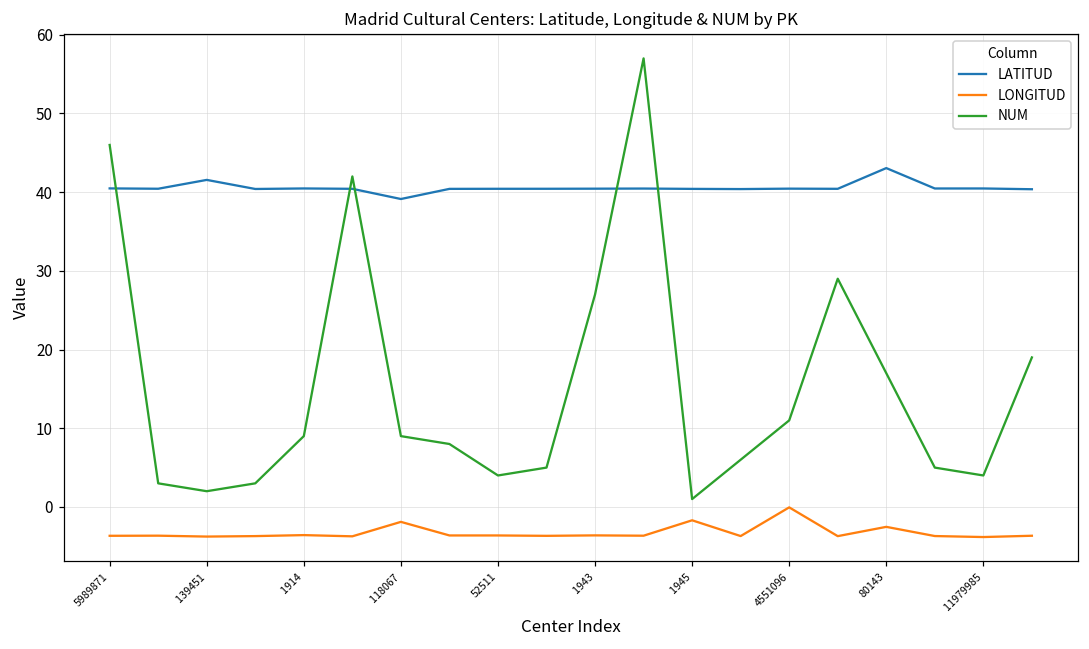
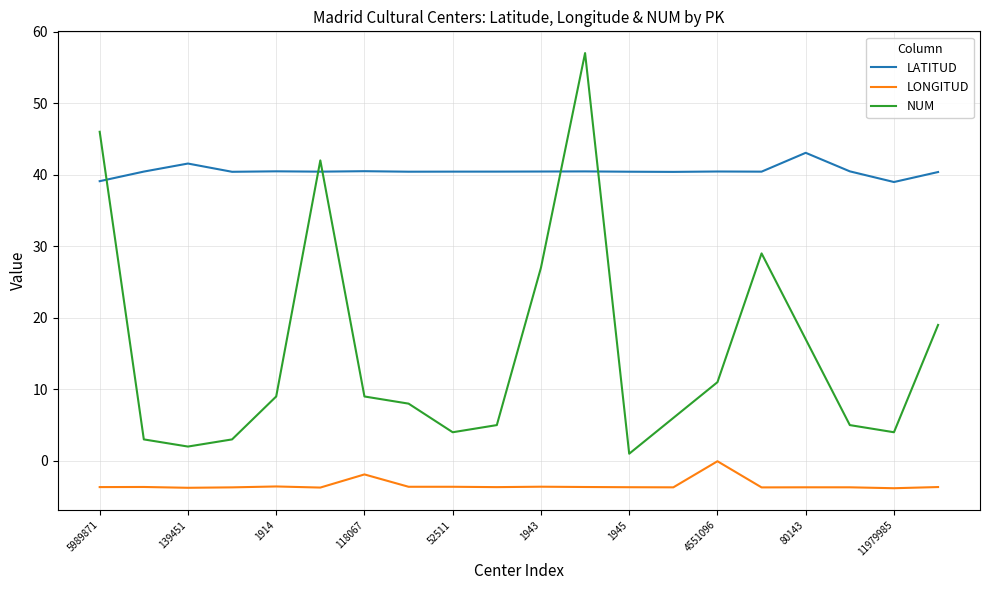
  {
    "LATITUD": {
-     "5989871": 40,
+     "5989871": 39,
      "139451": 42,
      "1914": 40,
-     "118067": 39,
+     "118067": 40,
      "52511": 40,
      "1943": 40,
      "1945": 40,
      "4551096": 40,
      "80143": 43,
-     "11979985": 40
+     "11979985": 39
    },
    "LONGITUD": {
      "5989871": -4,
      "139451": -4,
      "1914": -4,
      "118067": -2,
      "52511": -4,
      "1943": -4,
-     "1945": -2,
+     "1945": -4,
      "4551096": 0,
-     "80143": -3,
+     "80143": -4,
      "11979985": -4
    },
    "NUM": {
      "5989871": 46,
      "139451": 2,
      "1914": 9,
      "118067": 9,
      "52511": 4,
      "1943": 27,
      "1945": 1,
      "4551096": 11,
      "80143": 17,
      "11979985": 4
    }
  }
